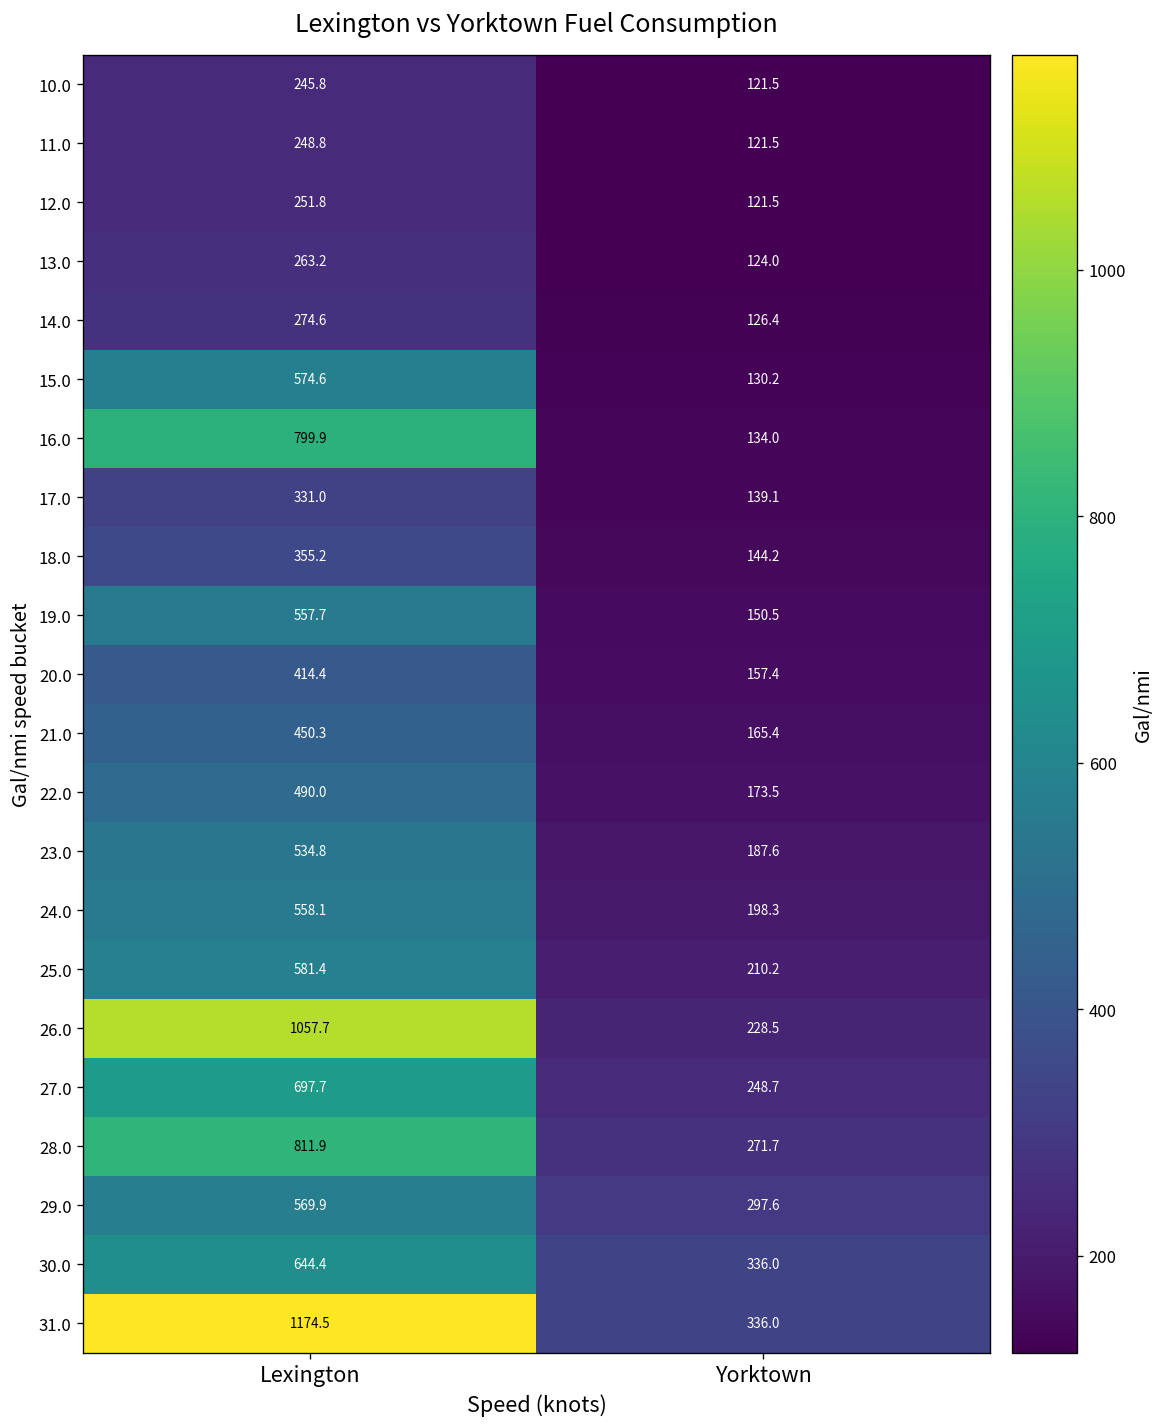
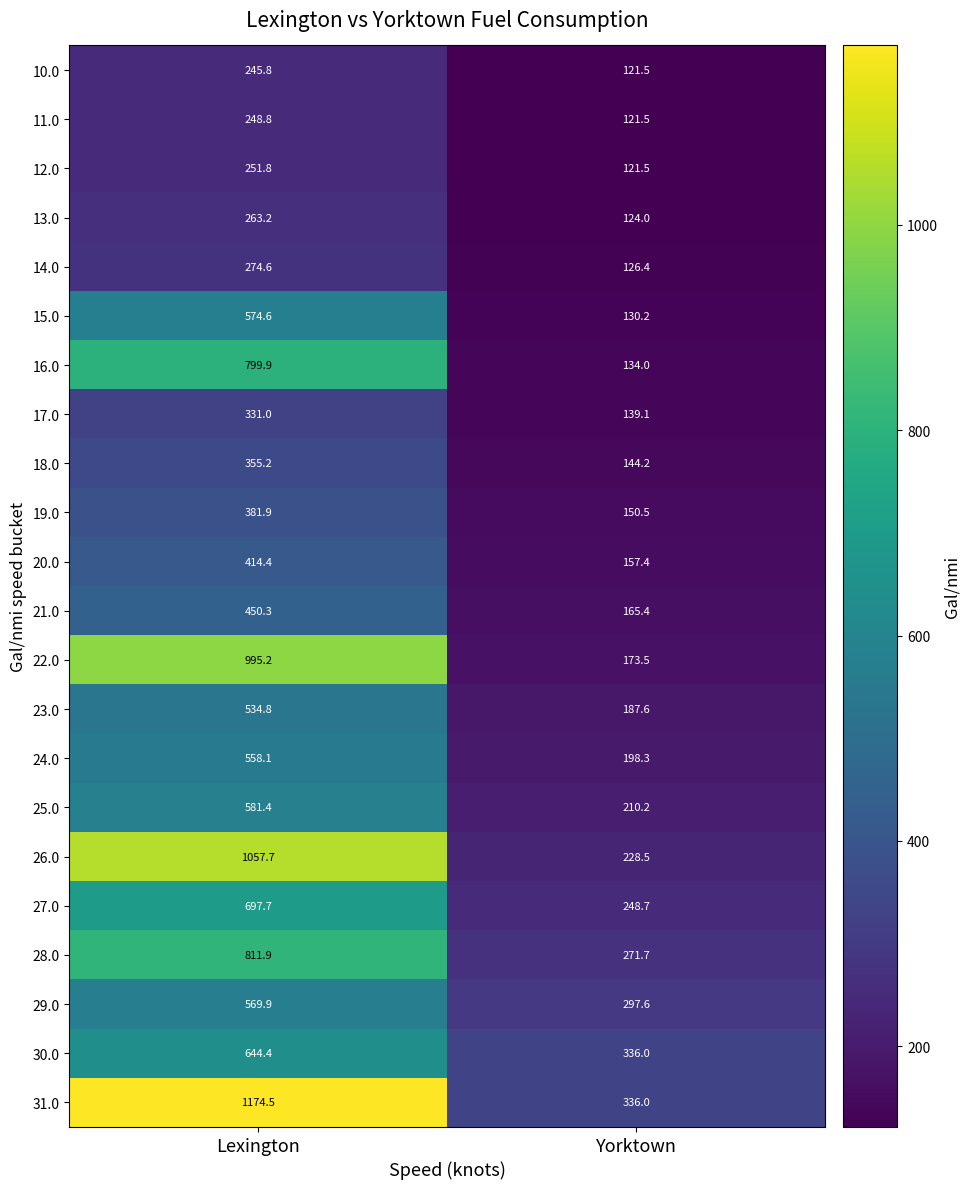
  {
    "10.0": {
      "Lexington": 245.8,
      "Yorktown": 121.5
    },
    "11.0": {
      "Lexington": 248.8,
      "Yorktown": 121.5
    },
    "12.0": {
      "Lexington": 251.8,
      "Yorktown": 121.5
    },
    "13.0": {
      "Lexington": 263.2,
      "Yorktown": 124.0
    },
    "14.0": {
      "Lexington": 274.6,
      "Yorktown": 126.4
    },
    "15.0": {
      "Lexington": 574.6,
      "Yorktown": 130.2
    },
    "16.0": {
      "Lexington": 799.9,
      "Yorktown": 134.0
    },
    "17.0": {
      "Lexington": 331.0,
      "Yorktown": 139.1
    },
    "18.0": {
      "Lexington": 355.2,
      "Yorktown": 144.2
    },
    "19.0": {
-     "Lexington": 557.7,
+     "Lexington": 381.9,
      "Yorktown": 150.5
    },
    "20.0": {
      "Lexington": 414.4,
      "Yorktown": 157.4
    },
    "21.0": {
      "Lexington": 450.3,
      "Yorktown": 165.4
    },
    "22.0": {
-     "Lexington": 490.0,
+     "Lexington": 995.2,
      "Yorktown": 173.5
    },
    "23.0": {
      "Lexington": 534.8,
      "Yorktown": 187.6
    },
    "24.0": {
      "Lexington": 558.1,
      "Yorktown": 198.3
    },
    "25.0": {
      "Lexington": 581.4,
      "Yorktown": 210.2
    },
    "26.0": {
      "Lexington": 1057.7,
      "Yorktown": 228.5
    },
    "27.0": {
      "Lexington": 697.7,
      "Yorktown": 248.7
    },
    "28.0": {
      "Lexington": 811.9,
      "Yorktown": 271.7
    },
    "29.0": {
      "Lexington": 569.9,
      "Yorktown": 297.6
    },
    "30.0": {
      "Lexington": 644.4,
      "Yorktown": 336.0
    },
    "31.0": {
      "Lexington": 1174.5,
      "Yorktown": 336.0
    }
  }
